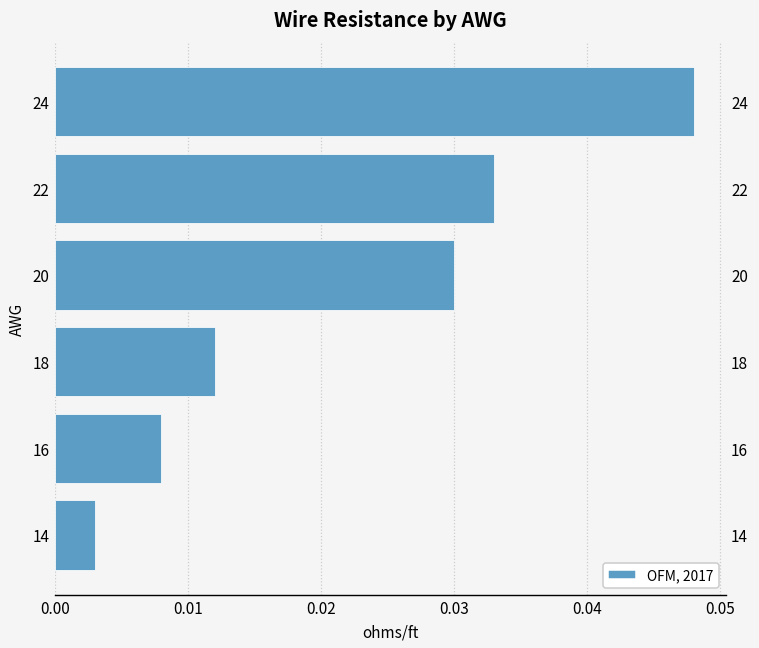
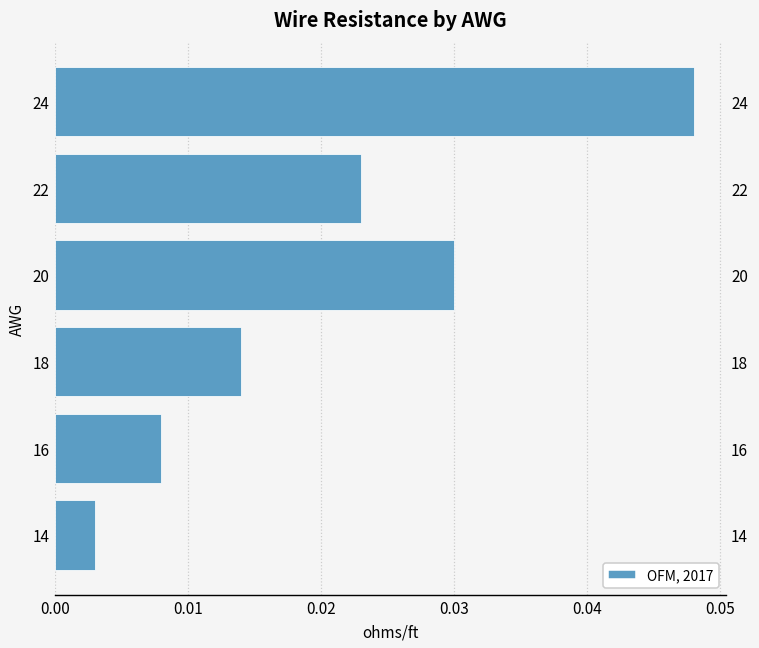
  {
    "24": 0.048,
-   "22": 0.033,
+   "22": 0.023,
    "20": 0.030,
-   "18": 0.012,
+   "18": 0.014,
    "16": 0.008,
    "14": 0.003
  }
